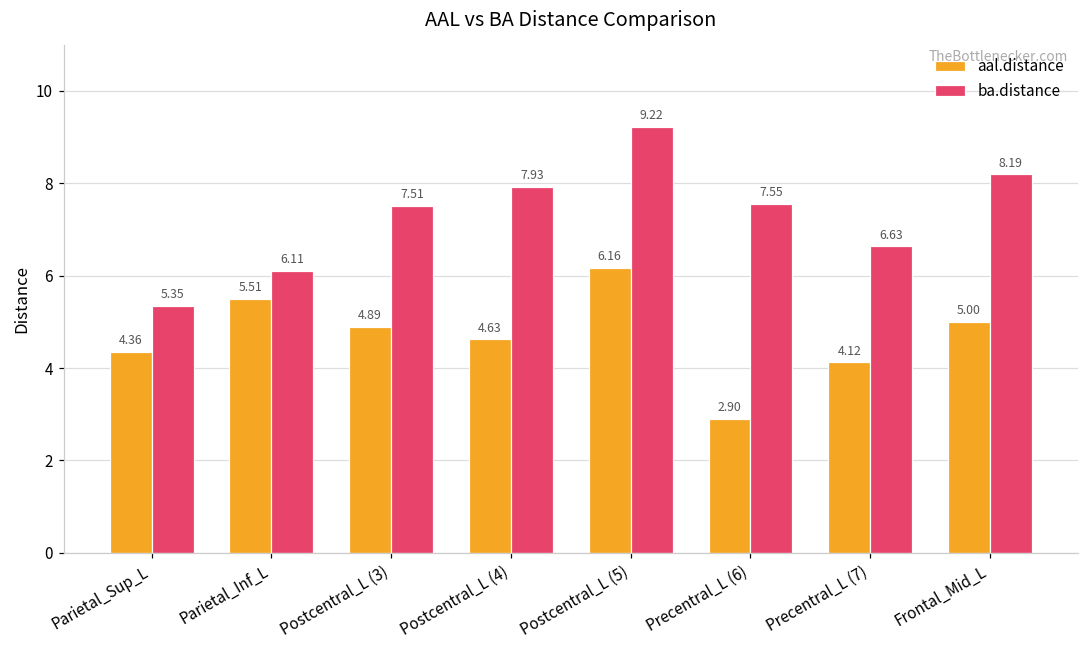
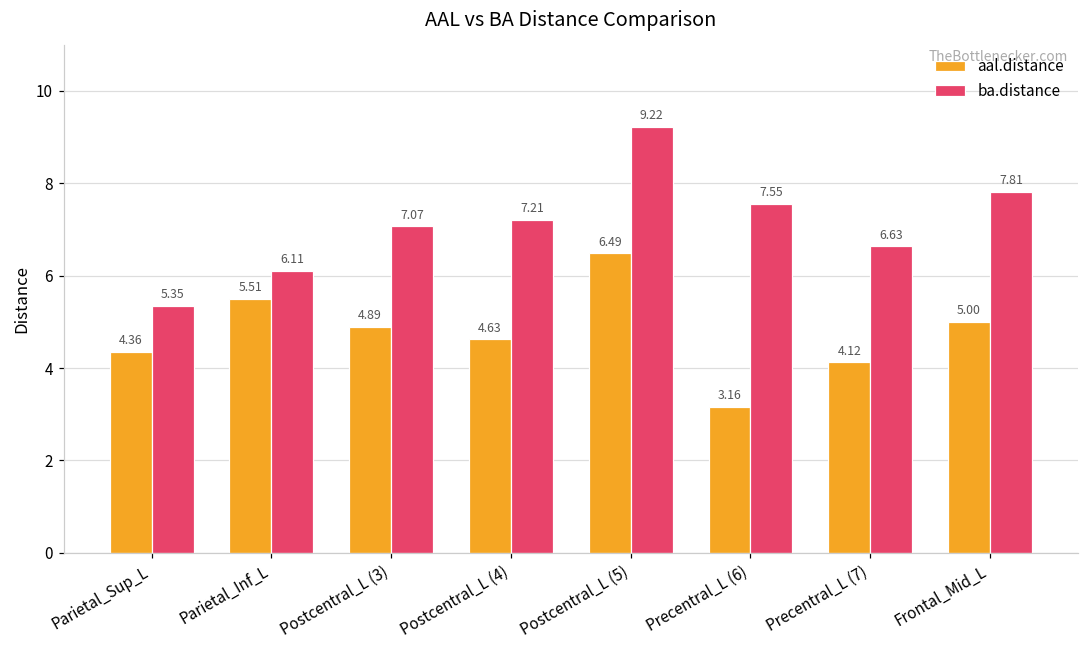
  {
    "aal.distance": {
      "Parietal_Sup_L": 4.36,
      "Parietal_Inf_L": 5.51,
      "Postcentral_L (3)": 4.89,
      "Postcentral_L (4)": 4.63,
-     "Postcentral_L (5)": 6.16,
-     "Precentral_L (6)": 2.90,
+     "Postcentral_L (5)": 6.49,
+     "Precentral_L (6)": 3.16,
      "Precentral_L (7)": 4.12,
      "Frontal_Mid_L": 5.00
    },
    "ba.distance": {
      "Parietal_Sup_L": 5.35,
      "Parietal_Inf_L": 6.11,
-     "Postcentral_L (3)": 7.51,
-     "Postcentral_L (4)": 7.93,
+     "Postcentral_L (3)": 7.07,
+     "Postcentral_L (4)": 7.21,
      "Postcentral_L (5)": 9.22,
      "Precentral_L (6)": 7.55,
      "Precentral_L (7)": 6.63,
-     "Frontal_Mid_L": 8.19
+     "Frontal_Mid_L": 7.81
    }
  }
